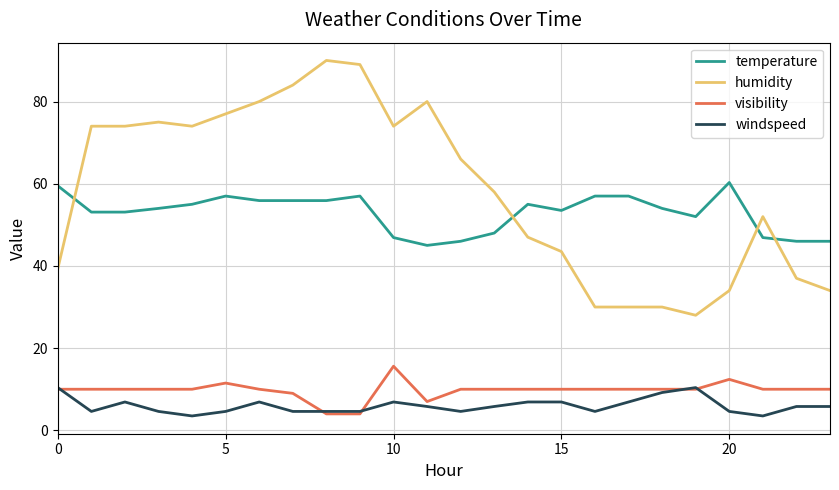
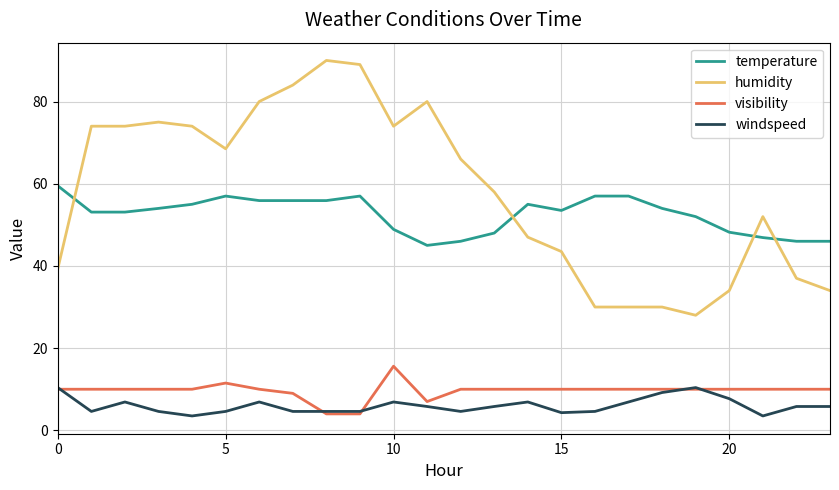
  {
    "temperature": {
      "0": 60,
      "5": 57,
-     "10": 47,
+     "10": 49,
      "15": 54,
-     "20": 60
+     "20": 48
    },
    "humidity": {
      "0": 39,
-     "5": 77,
+     "5": 69,
      "10": 74,
      "15": 44,
      "20": 34
    },
    "visibility": {
      "5": 12,
      "10": 16,
      "15": 10,
-     "20": 12
+     "20": 10
    },
    "windspeed": {
      "5": 5,
      "10": 7,
-     "15": 7,
-     "20": 5
+     "15": 4,
+     "20": 8
    }
  }
